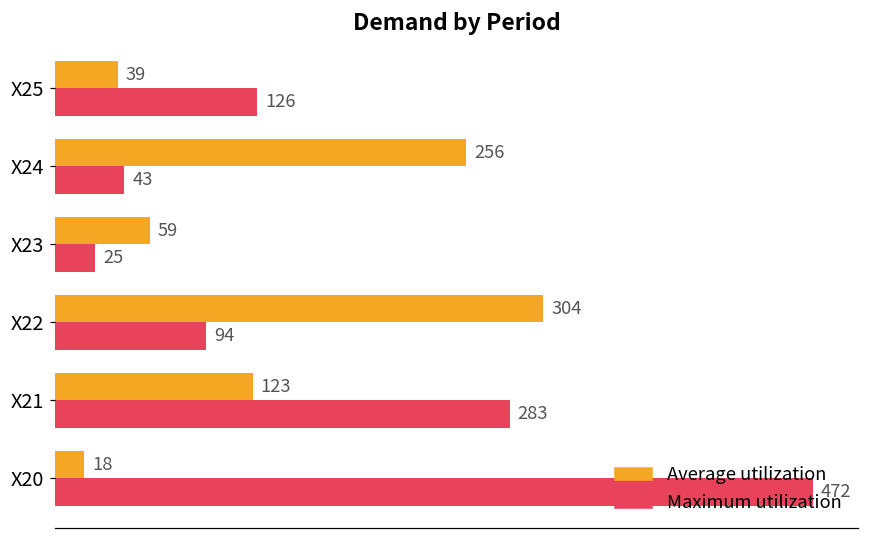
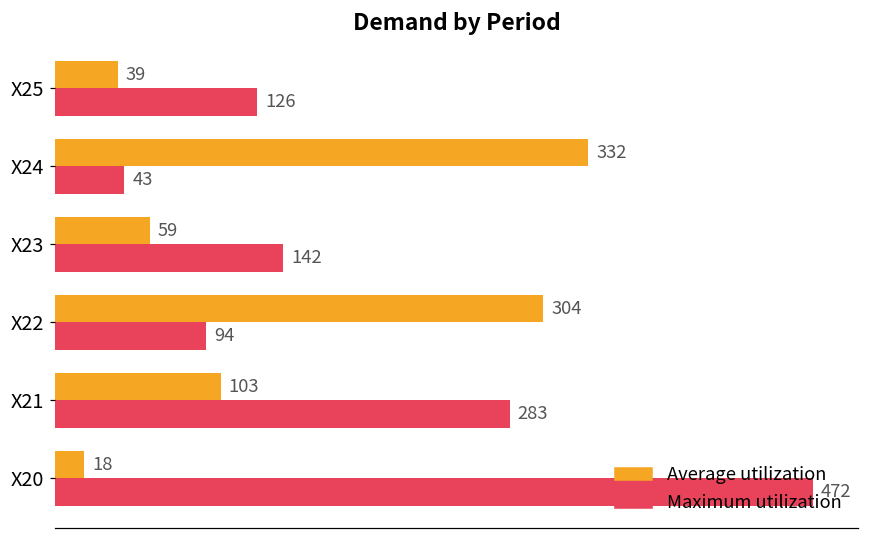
  {
    "Average utilization": {
      "X25": 39,
-     "X24": 256,
+     "X24": 332,
      "X23": 59,
      "X22": 304,
-     "X21": 123,
+     "X21": 103,
      "X20": 18
    },
    "Maximum utilization": {
      "X25": 126,
      "X24": 43,
-     "X23": 25,
+     "X23": 142,
      "X22": 94,
      "X21": 283,
      "X20": 472
    }
  }
